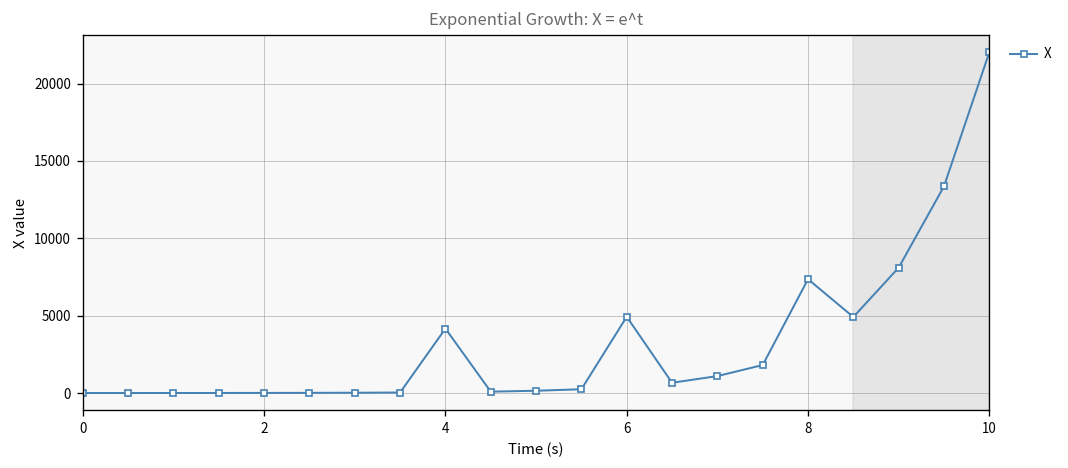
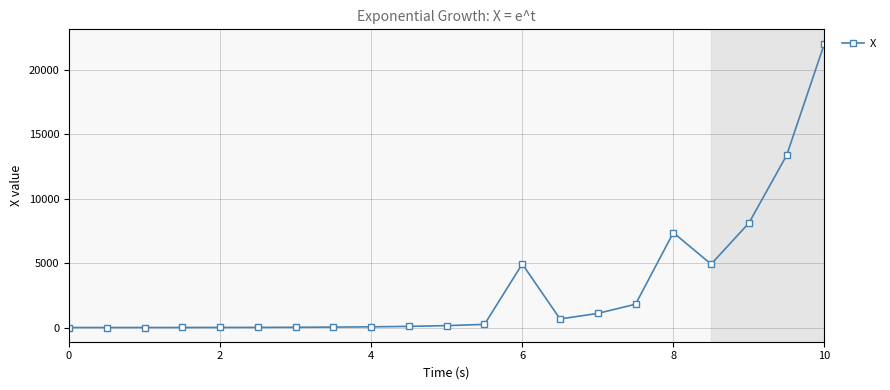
  {
    "0": 0,
    "2": 0,
-   "4": 4200,
+   "4": 100,
    "6": 4900,
    "8": 7400,
    "10": 22000
  }
